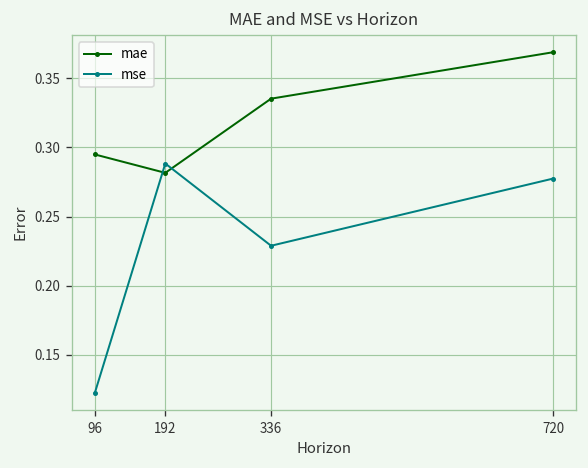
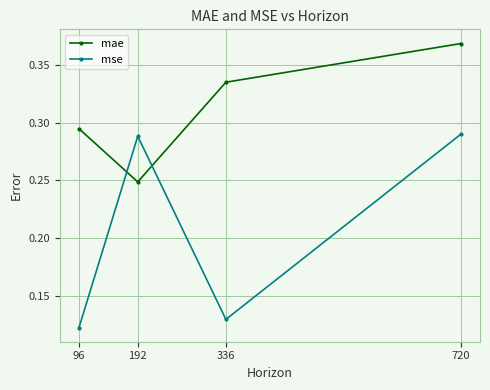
  {
    "mae": {
      "96": 0.295,
-     "192": 0.282,
+     "192": 0.249,
      "336": 0.335,
      "720": 0.369
    },
    "mse": {
      "96": 0.122,
      "192": 0.288,
-     "336": 0.229,
-     "720": 0.277
+     "336": 0.129,
+     "720": 0.290
    }
  }
